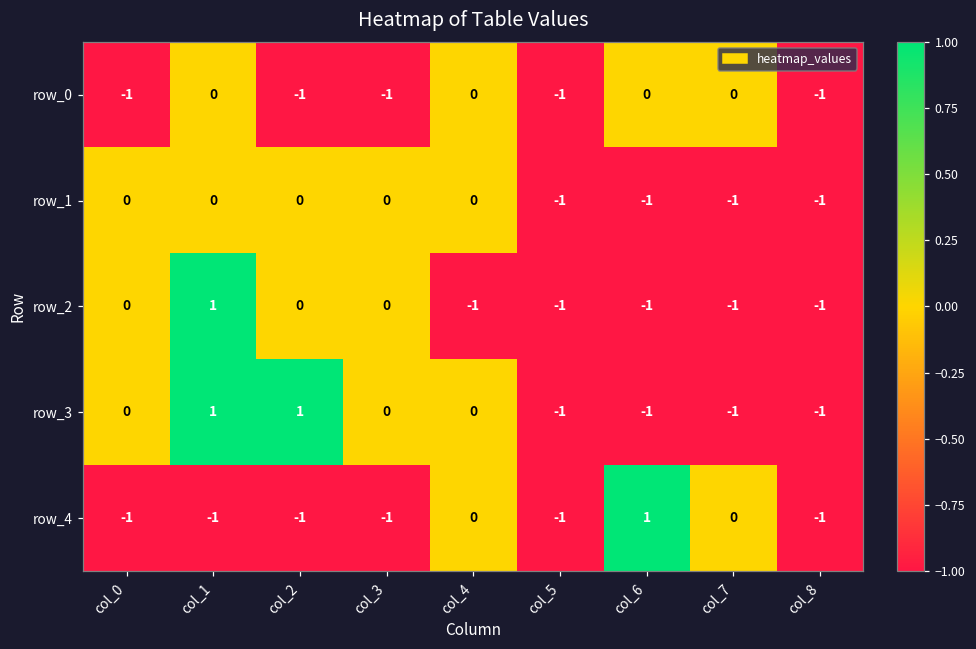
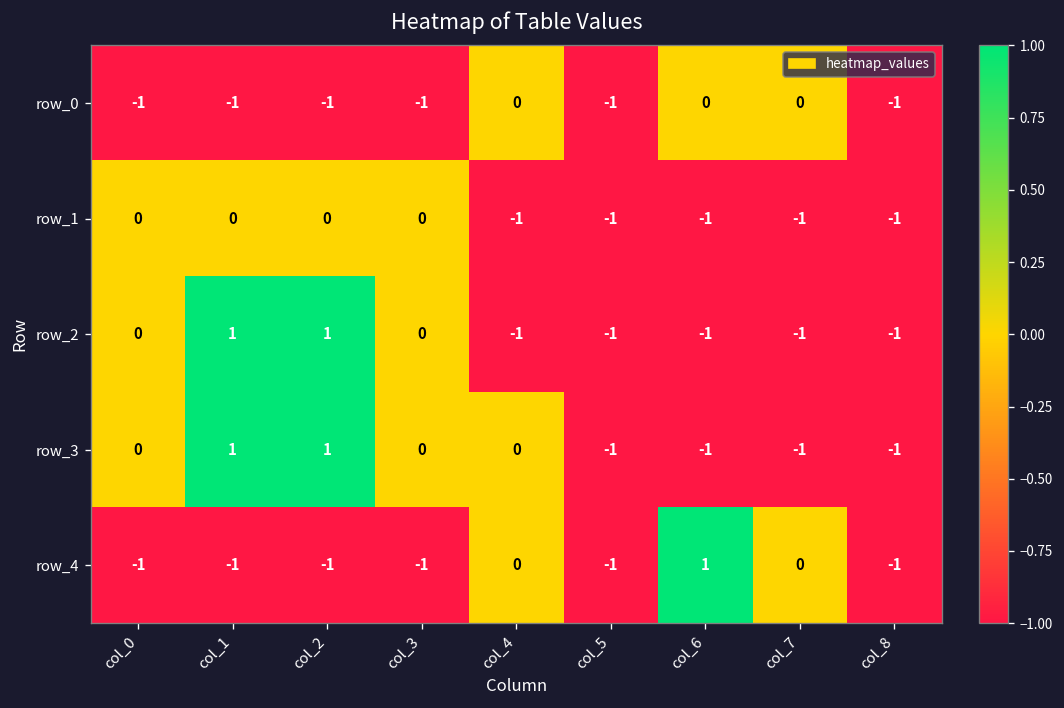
  {
    "row_0": {
      "col_0": -1,
-     "col_1": 0,
+     "col_1": -1,
      "col_2": -1,
      "col_3": -1,
      "col_4": 0,
      "col_5": -1,
      "col_6": 0,
      "col_7": 0,
      "col_8": -1
    },
    "row_1": {
      "col_0": 0,
      "col_1": 0,
      "col_2": 0,
      "col_3": 0,
-     "col_4": 0,
+     "col_4": -1,
      "col_5": -1,
      "col_6": -1,
      "col_7": -1,
      "col_8": -1
    },
    "row_2": {
      "col_0": 0,
      "col_1": 1,
-     "col_2": 0,
+     "col_2": 1,
      "col_3": 0,
      "col_4": -1,
      "col_5": -1,
      "col_6": -1,
      "col_7": -1,
      "col_8": -1
    },
    "row_3": {
      "col_0": 0,
      "col_1": 1,
      "col_2": 1,
      "col_3": 0,
      "col_4": 0,
      "col_5": -1,
      "col_6": -1,
      "col_7": -1,
      "col_8": -1
    },
    "row_4": {
      "col_0": -1,
      "col_1": -1,
      "col_2": -1,
      "col_3": -1,
      "col_4": 0,
      "col_5": -1,
      "col_6": 1,
      "col_7": 0,
      "col_8": -1
    }
  }
